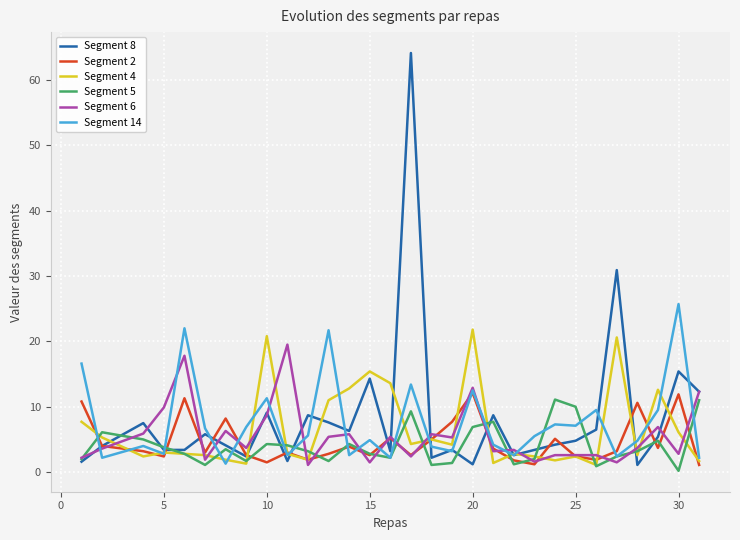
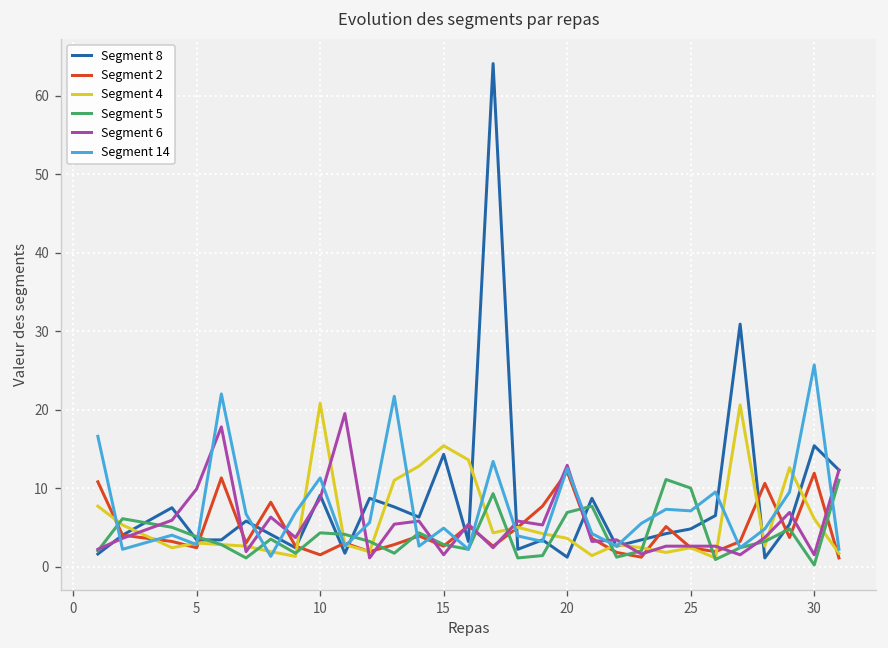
  {
    "Segment 8": {
      "5": 3,
      "10": 9,
      "15": 14,
      "20": 1,
      "25": 5,
      "30": 15
    },
    "Segment 2": {
      "5": 2,
      "10": 2,
      "20": 12,
      "30": 12
    },
    "Segment 4": {
      "10": 21,
      "15": 15,
-     "20": 22,
+     "20": 4,
      "30": 6
    },
    "Segment 5": {
      "5": 4,
      "10": 4,
      "20": 7,
      "25": 10,
      "30": 0
    },
    "Segment 6": {
      "5": 10,
      "10": 9,
      "15": 2,
      "20": 13,
-     "30": 3
+     "30": 2
    },
    "Segment 14": {
      "10": 11,
      "15": 5,
      "20": 13,
      "25": 7,
      "30": 26
    }
  }
